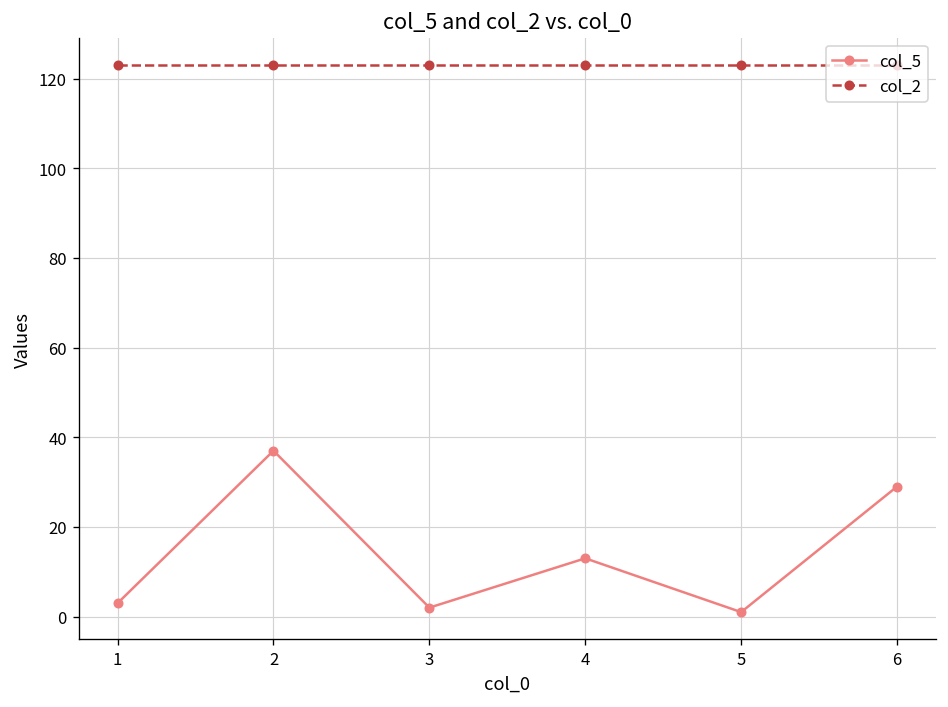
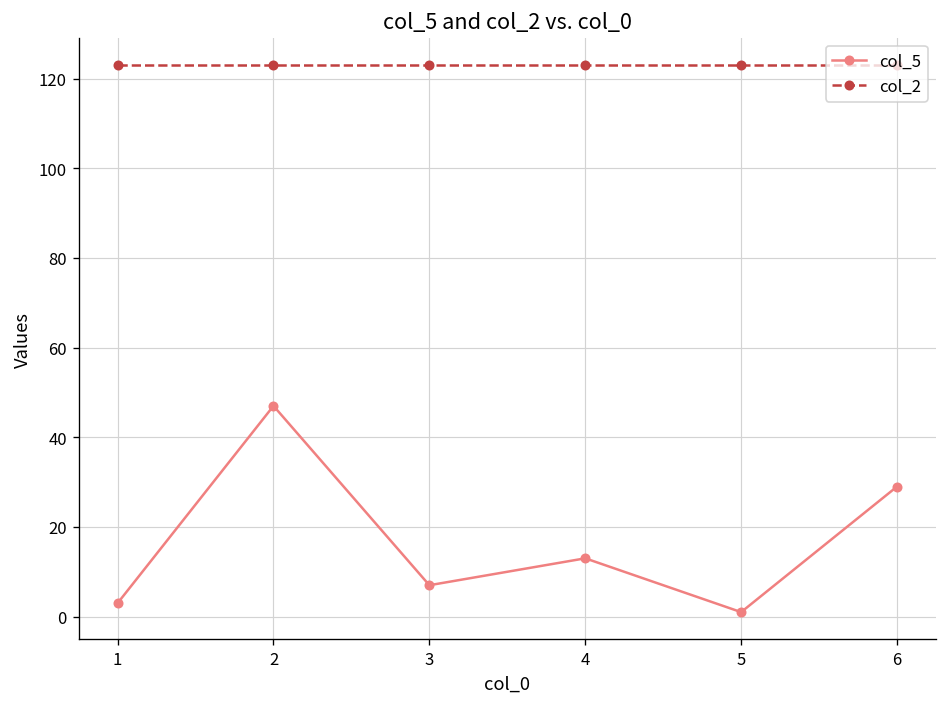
  {
    "col_5": {
      "1": 3,
-     "2": 37,
-     "3": 2,
+     "2": 47,
+     "3": 7,
      "4": 13,
      "5": 1,
      "6": 29
    },
    "col_2": {
      "1": 123,
      "2": 123,
      "3": 123,
      "4": 123,
      "5": 123
    }
  }
